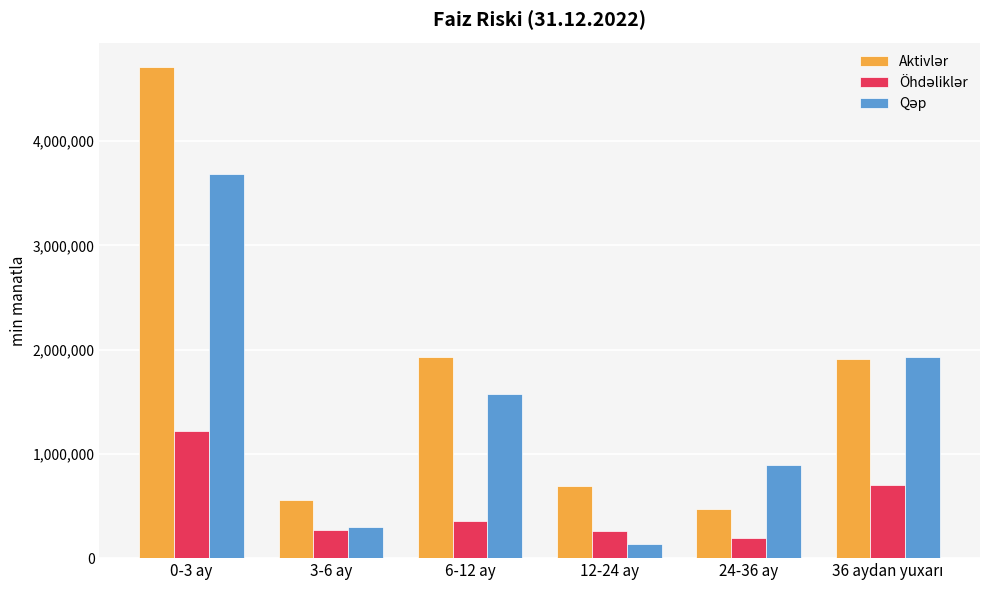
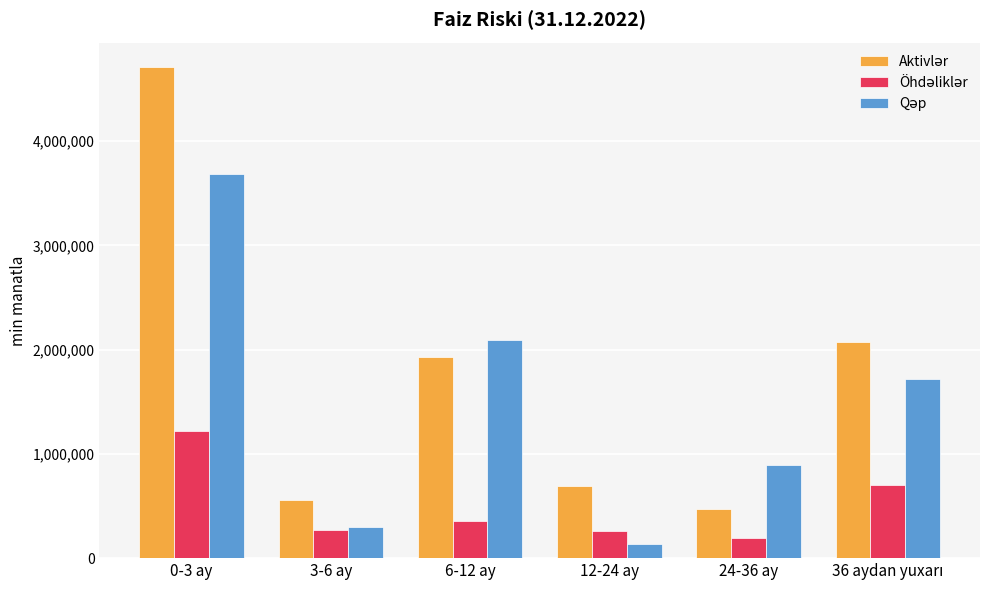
  {
    "Aktivlər": {
      "0-3 ay": "4,710,000",
      "3-6 ay": "560,000",
      "6-12 ay": "1,930,000",
      "12-24 ay": "700,000",
      "24-36 ay": "470,000",
-     "36 aydan yuxarı": "1,910,000"
+     "36 aydan yuxarı": "2,070,000"
    },
    "Öhdəliklər": {
      "0-3 ay": "1,220,000",
      "3-6 ay": "270,000",
      "6-12 ay": "350,000",
      "12-24 ay": "260,000",
      "24-36 ay": "190,000",
      "36 aydan yuxarı": "700,000"
    },
    "Qəp": {
      "0-3 ay": "3,690,000",
      "3-6 ay": "290,000",
-     "6-12 ay": "1,570,000",
+     "6-12 ay": "2,090,000",
      "12-24 ay": "130,000",
      "24-36 ay": "890,000",
-     "36 aydan yuxarı": "1,930,000"
+     "36 aydan yuxarı": "1,720,000"
    }
  }
